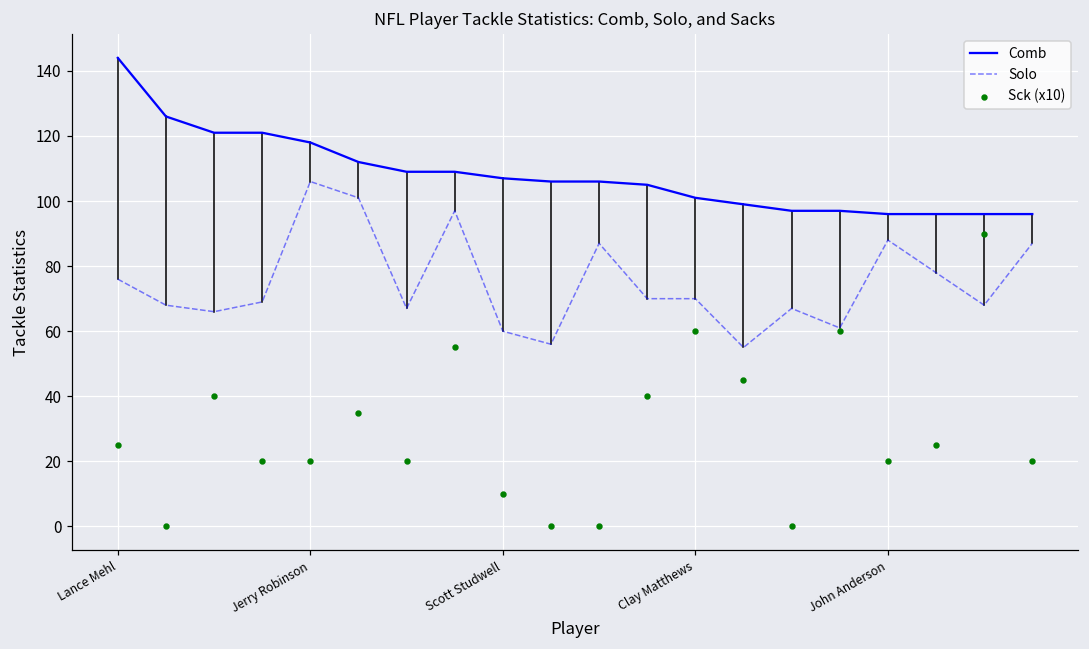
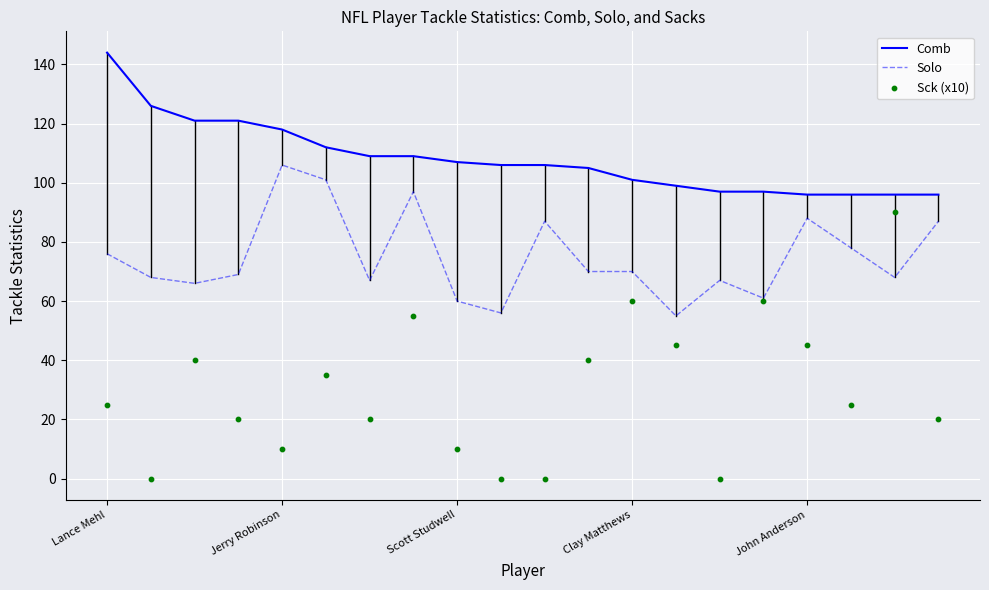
  {
    "Sck (x10)": {
-     "Jerry Robinson": 20,
-     "John Anderson": 20
+     "Jerry Robinson": 10,
+     "John Anderson": 45
    }
  }
